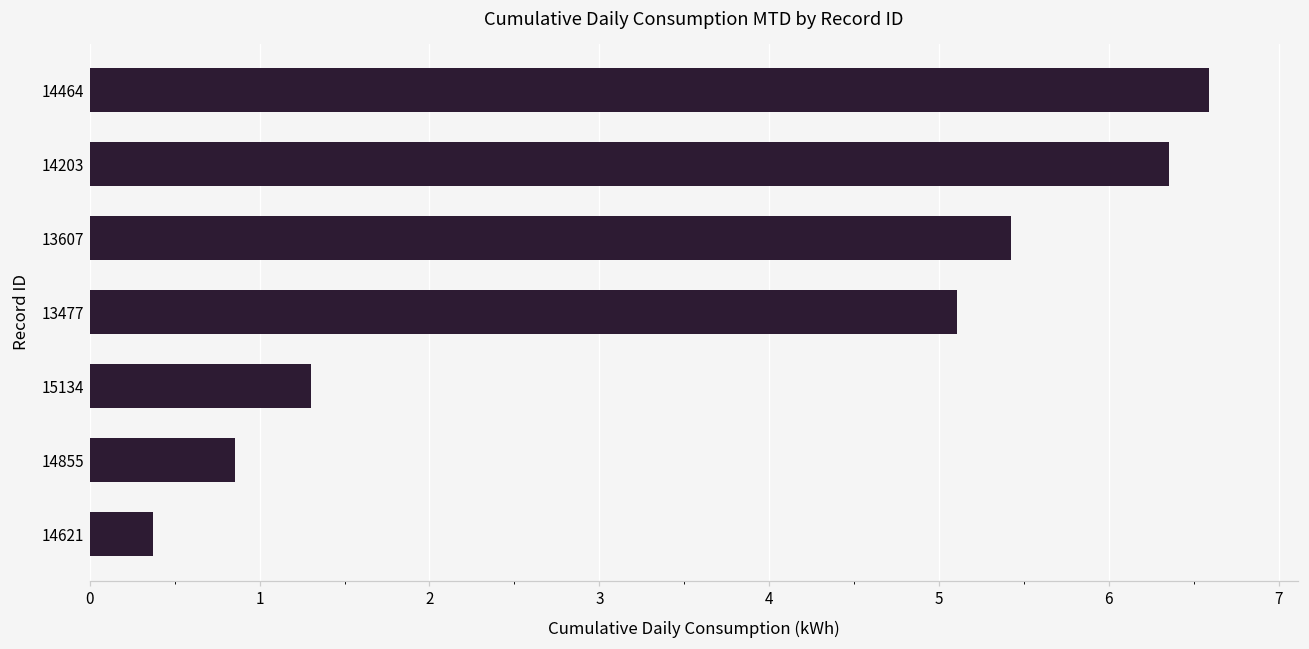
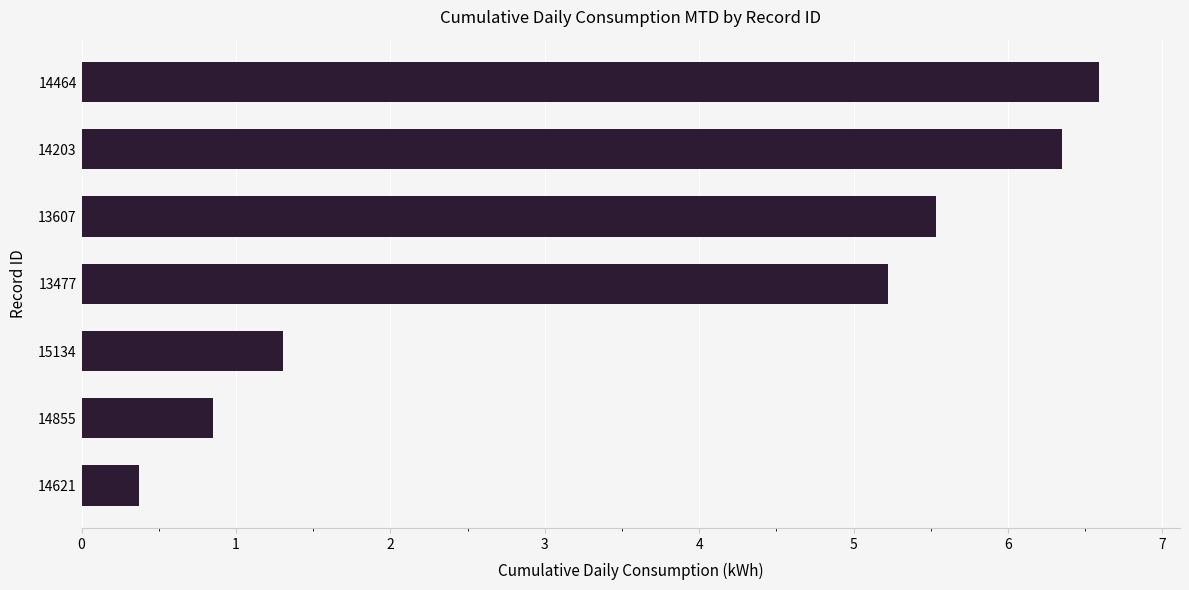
  {
    "14464": 6.59,
    "14203": 6.35,
-   "13607": 5.42,
-   "13477": 5.11,
+   "13607": 5.54,
+   "13477": 5.22,
    "15134": 1.30,
    "14855": 0.85,
    "14621": 0.37
  }
